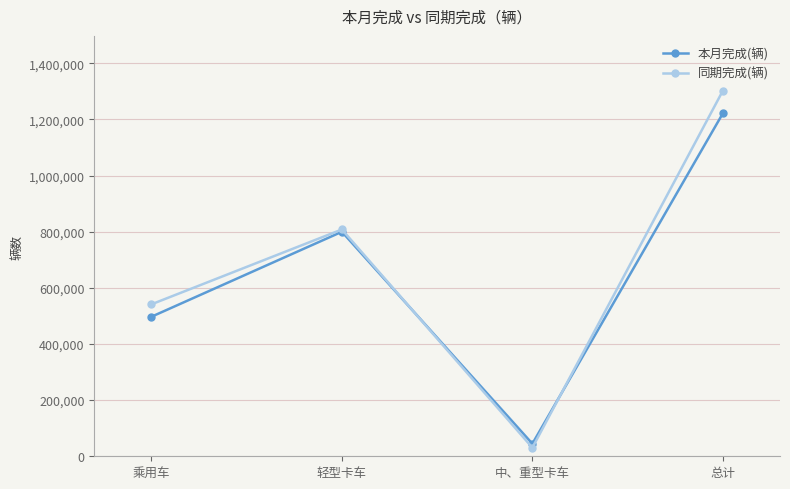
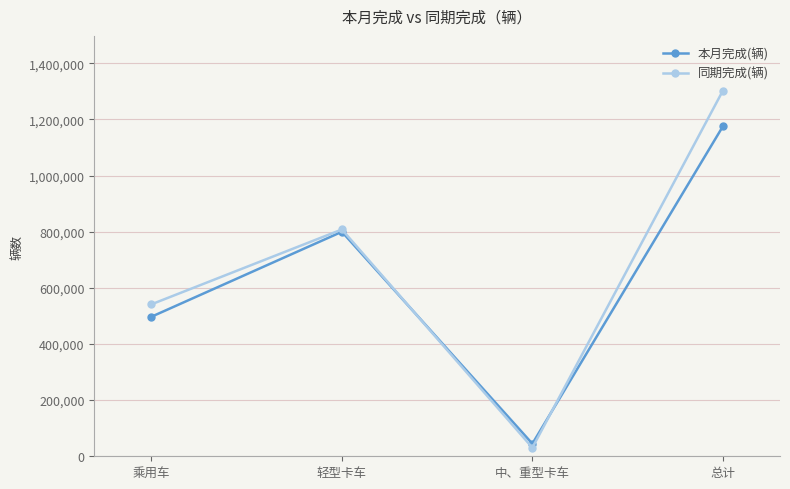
  {
    "本月完成(辆)": {
      "乘用车": "500,000",
      "中、重型卡车": "40,000",
-     "总计": "1,220,000"
+     "总计": "1,180,000"
    },
    "同期完成(辆)": {
      "乘用车": "540,000",
      "中、重型卡车": "30,000",
      "总计": "1,300,000"
    }
  }
